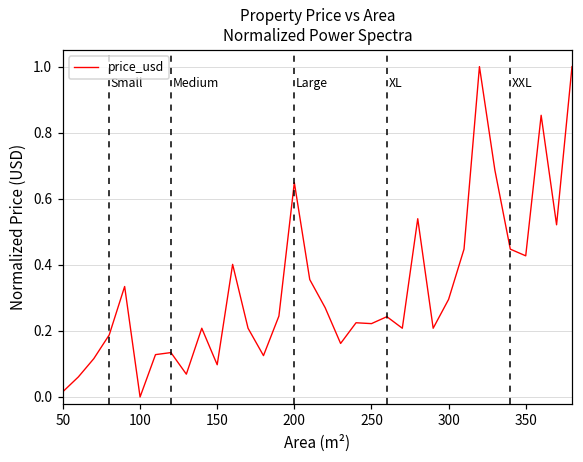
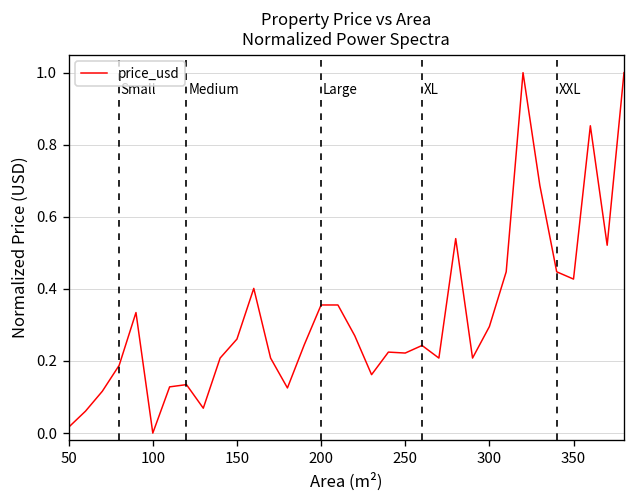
  {
    "50": 0.02,
    "100": 0.00,
-   "150": 0.10,
-   "200": 0.65,
+   "150": 0.26,
+   "200": 0.36,
    "250": 0.22,
    "300": 0.30,
    "350": 0.43
  }
